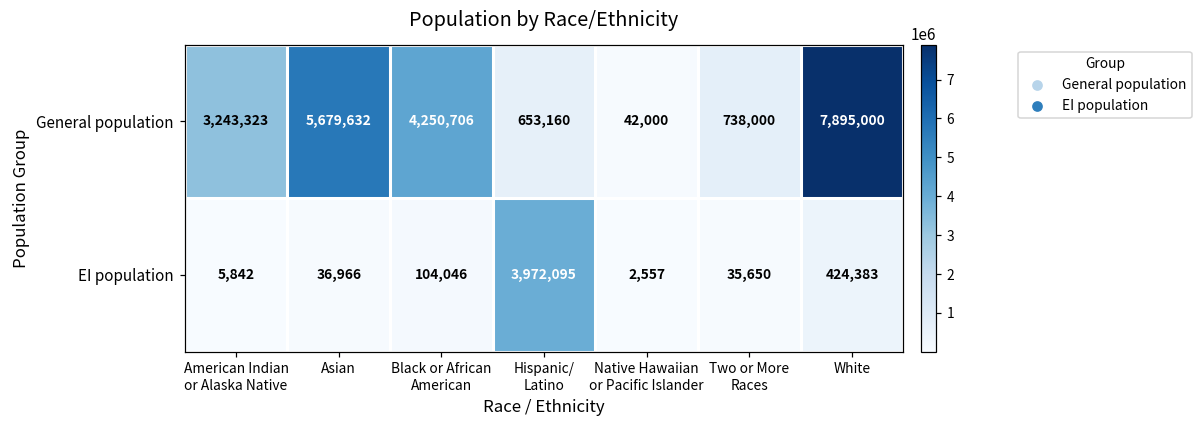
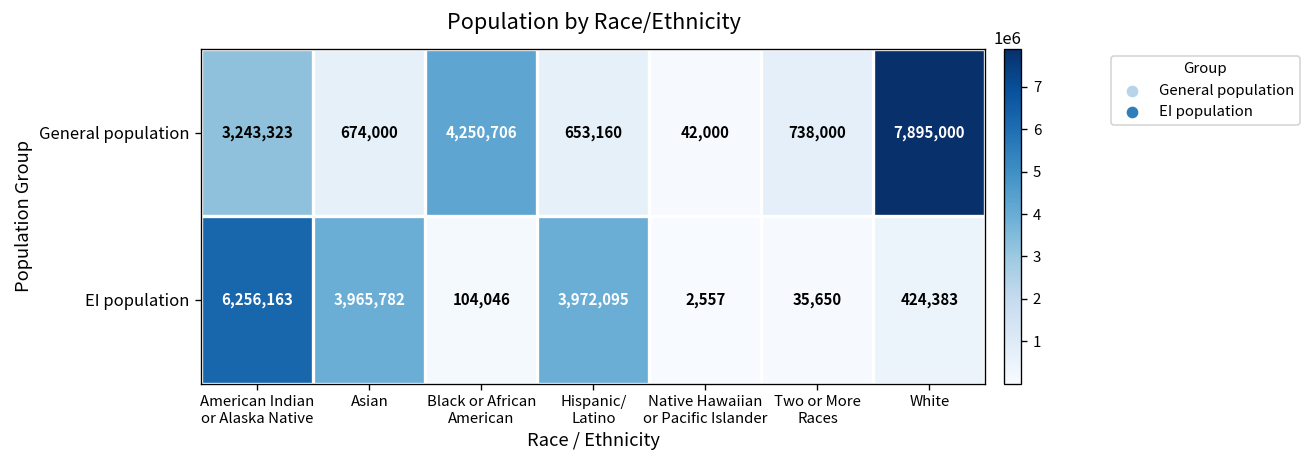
  {
    "General population": {
      "American Indian or Alaska Native": "3,243,323",
-     "Asian": "5,679,632",
+     "Asian": "674,000",
      "Black or African American": "4,250,706",
      "Hispanic/ Latino": "653,160",
      "Native Hawaiian or Pacific Islander": "42,000",
      "Two or More Races": "738,000",
      "White": "7,895,000"
    },
    "EI population": {
-     "American Indian or Alaska Native": "5,842",
-     "Asian": "36,966",
+     "American Indian or Alaska Native": "6,256,163",
+     "Asian": "3,965,782",
      "Black or African American": "104,046",
      "Hispanic/ Latino": "3,972,095",
      "Native Hawaiian or Pacific Islander": "2,557",
      "Two or More Races": "35,650",
      "White": "424,383"
    }
  }
